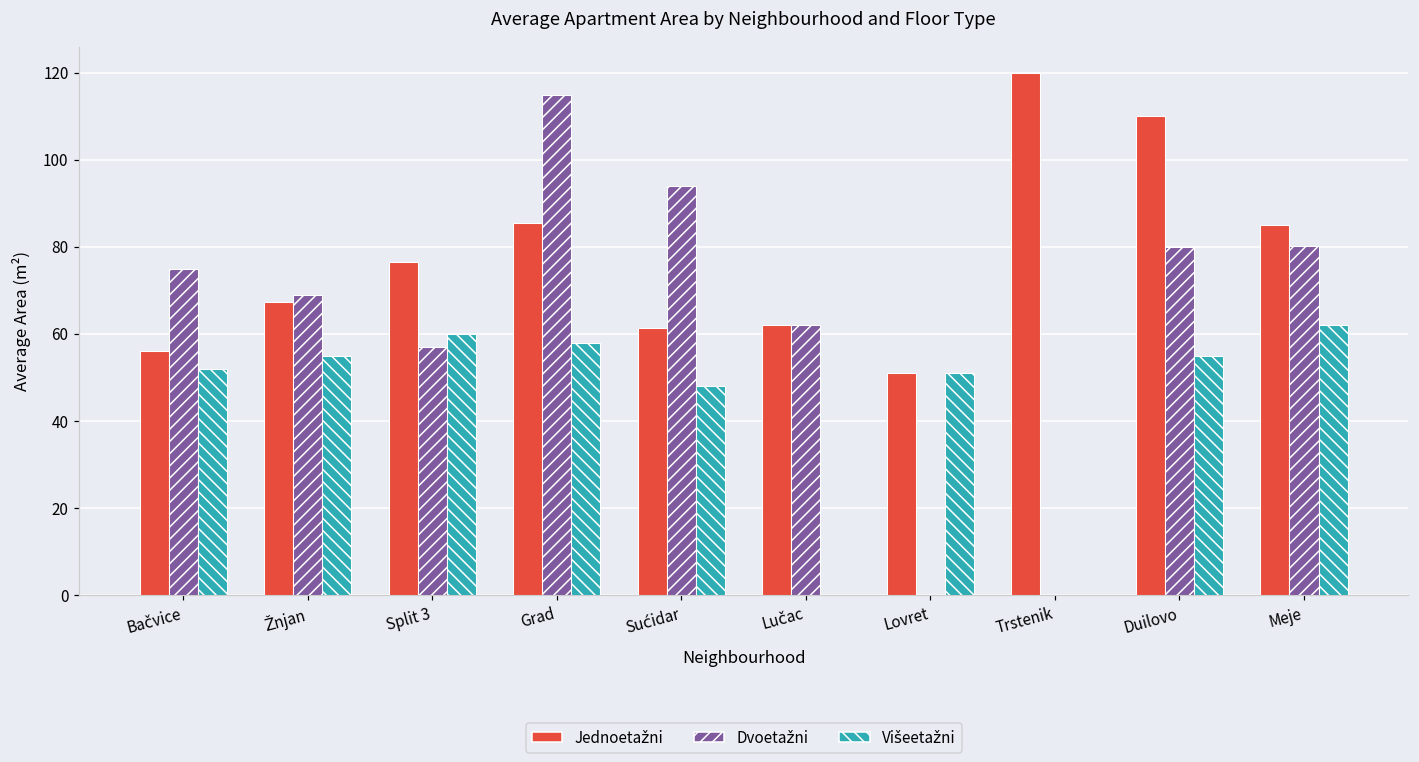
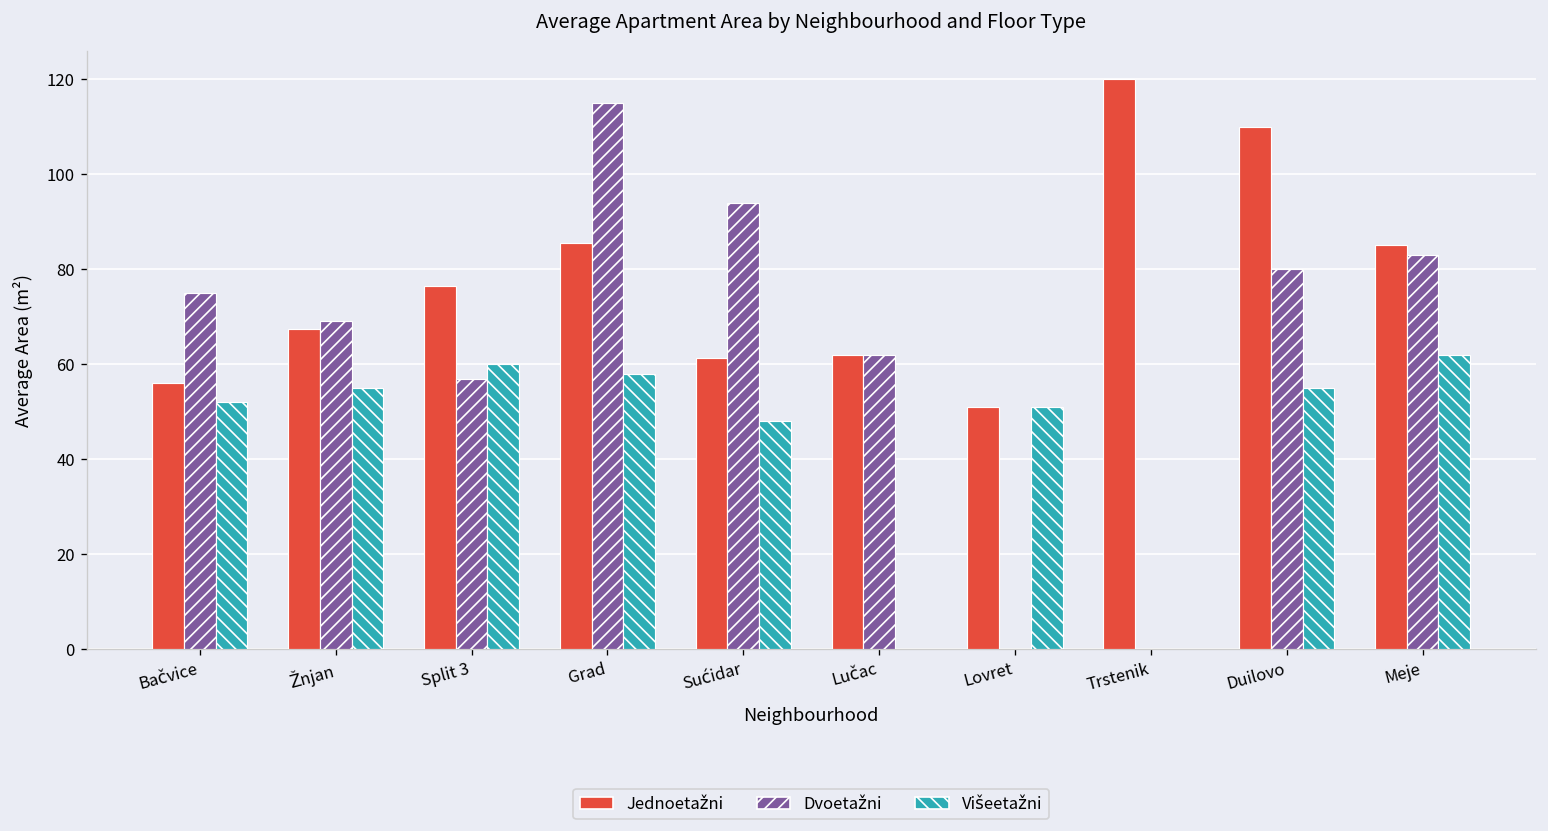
  {
    "Jednoetažni": {
      "Bačvice": 56,
      "Žnjan": 67,
      "Split 3": 77,
      "Grad": 86,
      "Sućidar": 61,
      "Lučac": 62,
      "Lovret": 51,
      "Trstenik": 120,
      "Duilovo": 110,
      "Meje": 85
    },
    "Dvoetažni": {
      "Bačvice": 75,
      "Žnjan": 69,
      "Split 3": 57,
      "Grad": 115,
      "Sućidar": 94,
      "Lučac": 62,
      "Lovret": 0,
      "Trstenik": 0,
      "Duilovo": 80,
-     "Meje": 80
+     "Meje": 83
    },
    "Višeetažni": {
      "Bačvice": 52,
      "Žnjan": 55,
      "Split 3": 60,
      "Grad": 58,
      "Sućidar": 48,
      "Lučac": 0,
      "Lovret": 51,
      "Trstenik": 0,
      "Duilovo": 55,
      "Meje": 62
    }
  }
